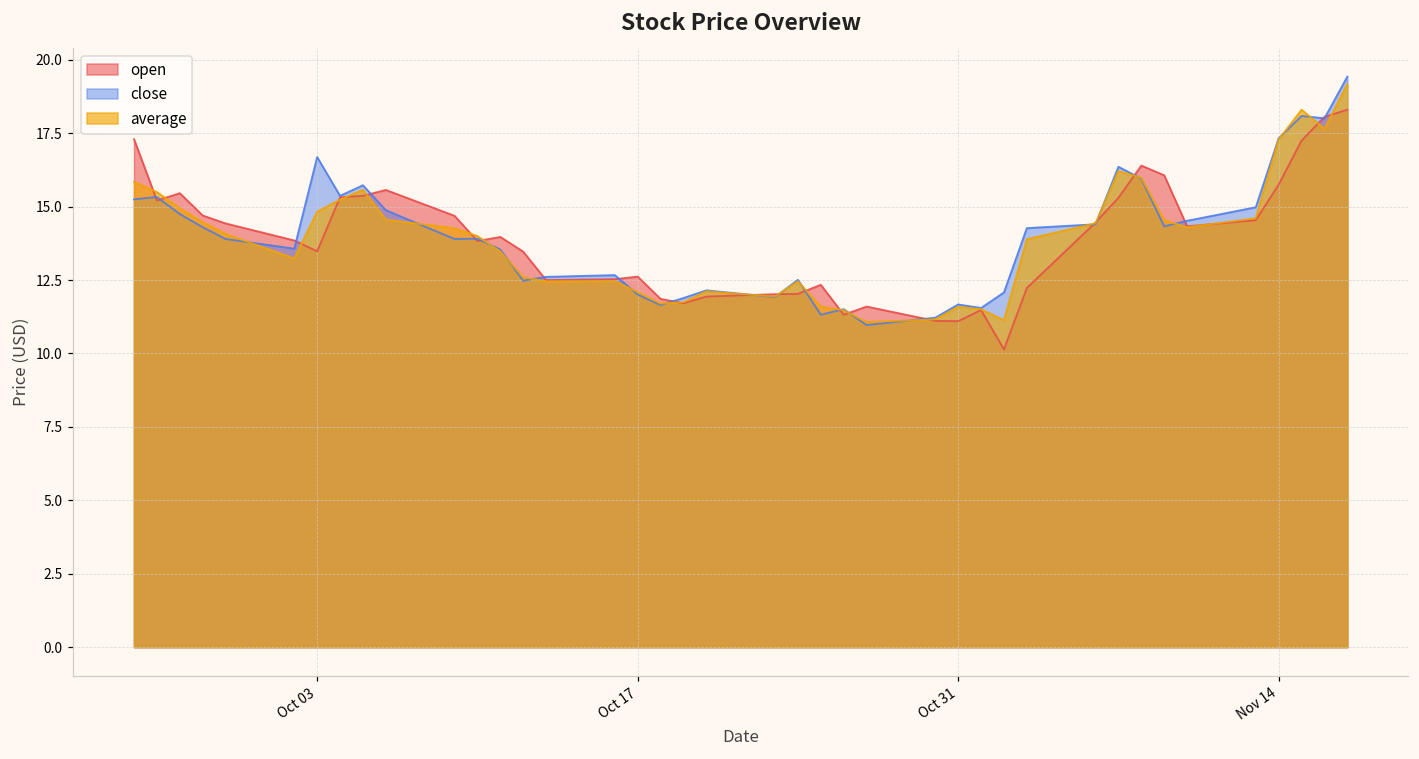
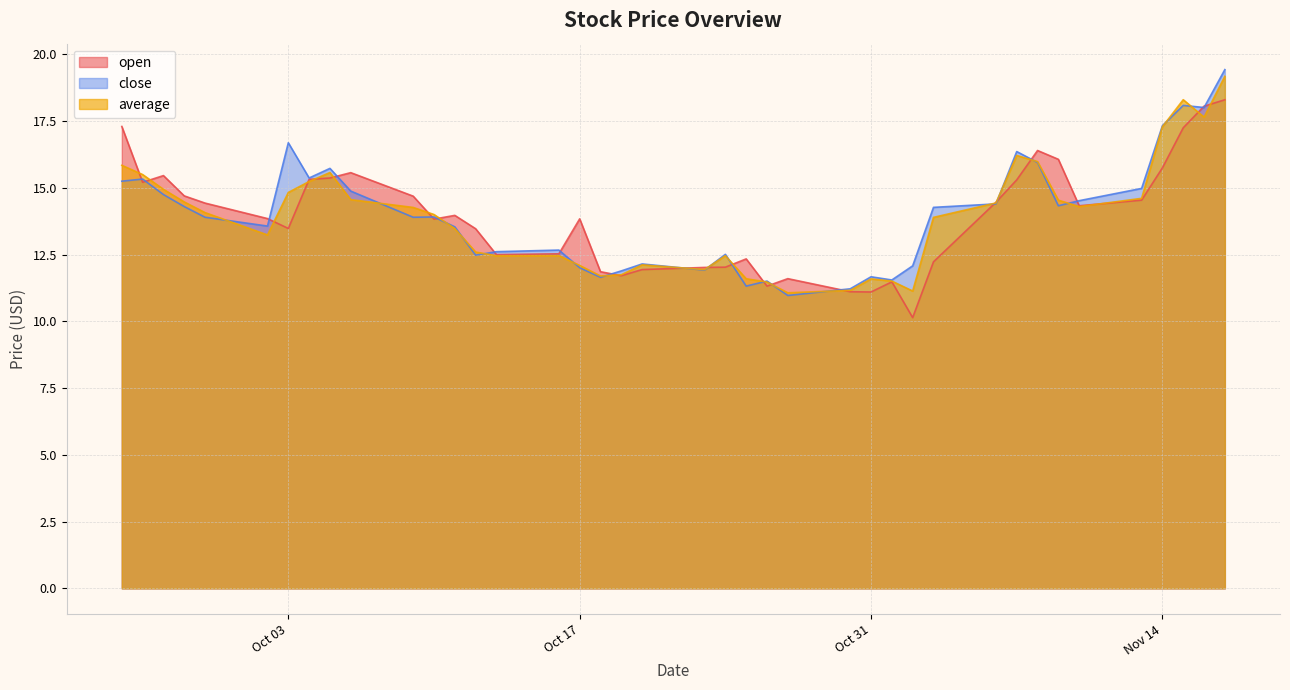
  {
    "open": {
      "Oct 03": 13.5,
-     "Oct 17": 12.6,
+     "Oct 17": 13.8,
      "Oct 31": 11.1,
      "Nov 14": 15.8
    },
    "close": {
      "Oct 03": 16.7
    },
    "average": {
      "Oct 03": 14.8
    }
  }
